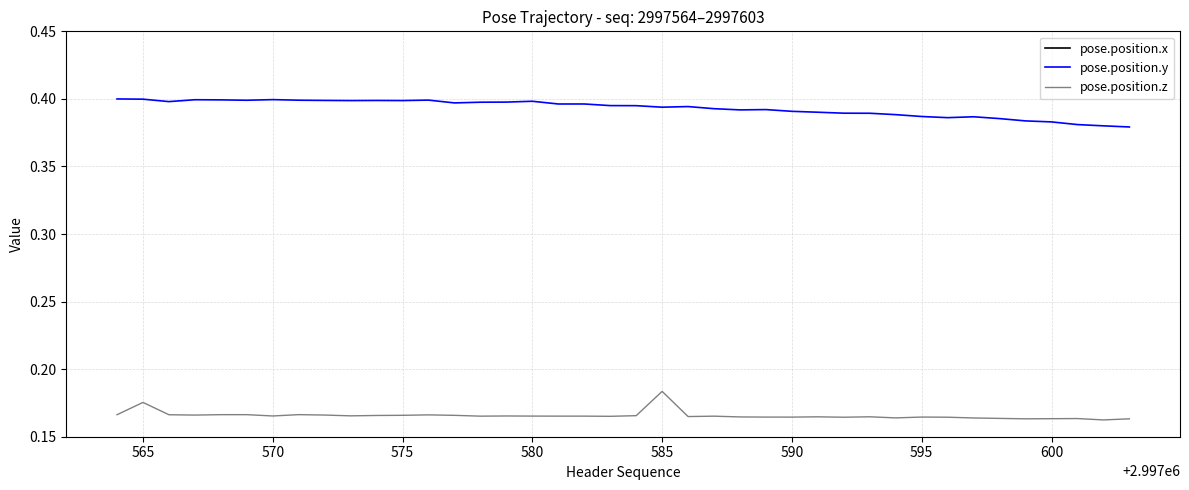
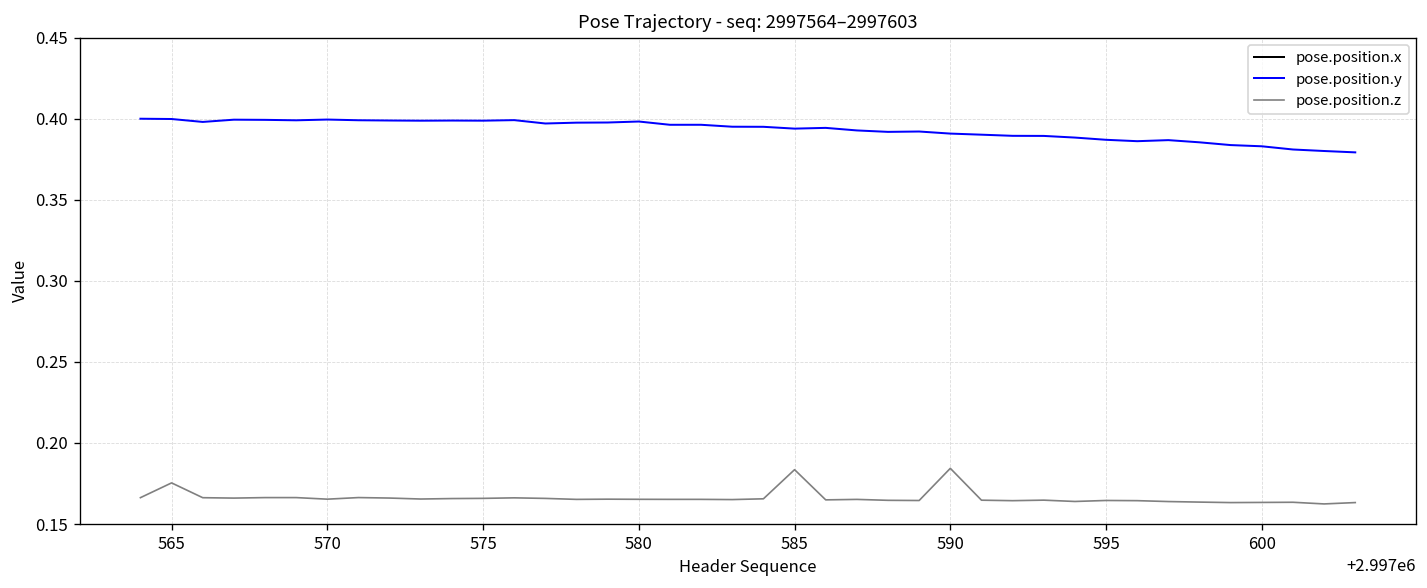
  {
    "pose.position.y": {
      "565": 0.400,
      "570": 0.399,
      "575": 0.399,
      "580": 0.398,
      "585": 0.394,
      "590": 0.391,
      "595": 0.387,
      "600": 0.383
    },
    "pose.position.z": {
      "565": 0.175,
      "570": 0.165,
      "575": 0.166,
      "580": 0.165,
      "585": 0.184,
-     "590": 0.165,
+     "590": 0.184,
      "595": 0.165,
      "600": 0.163
    }
  }
